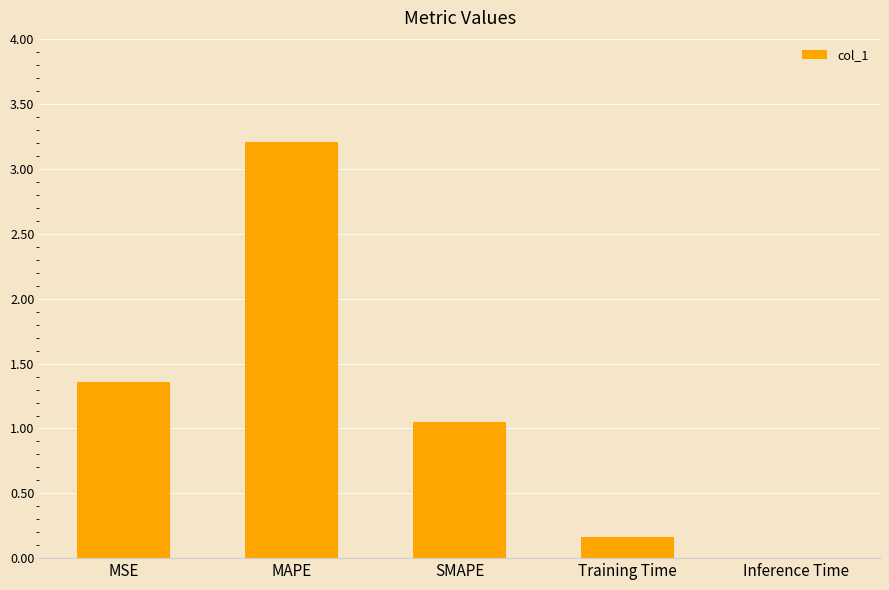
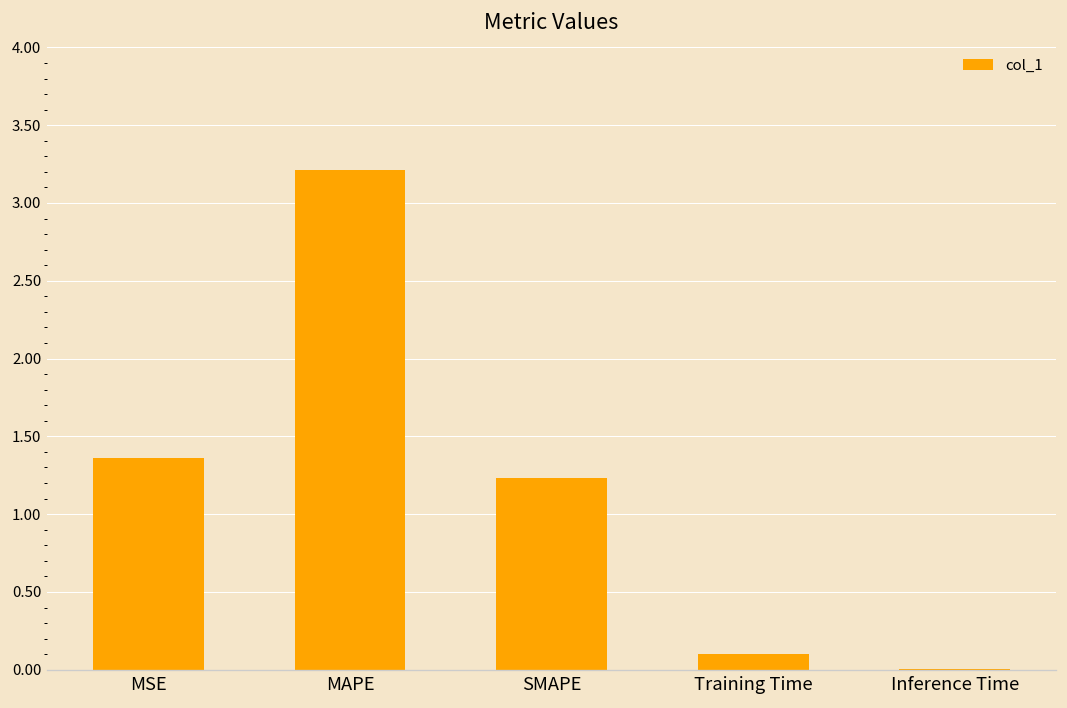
  {
    "MSE": 1.36,
    "MAPE": 3.21,
-   "SMAPE": 1.05,
-   "Training Time": 0.16
+   "SMAPE": 1.23,
+   "Training Time": 0.10
  }
